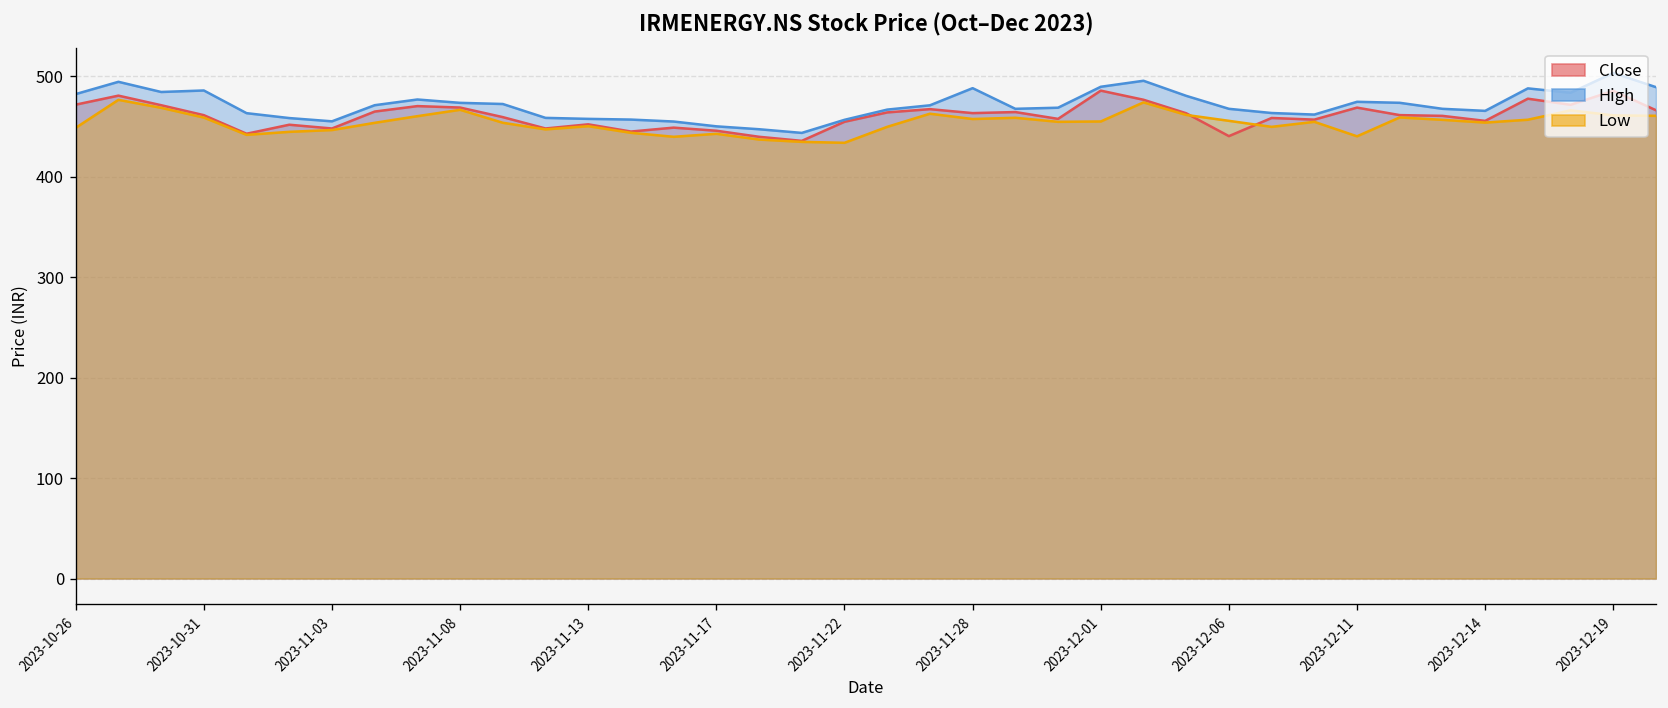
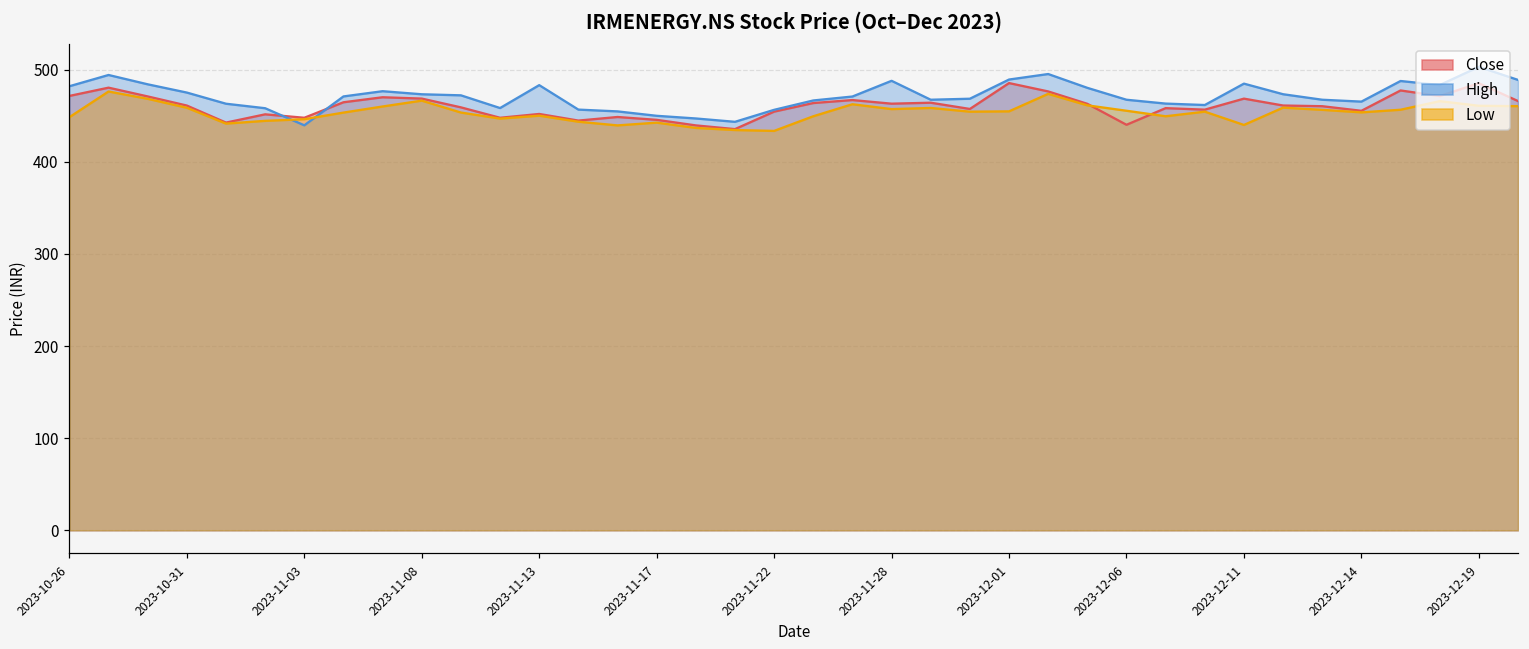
  {
    "Close": {
      "2023-10-26": 470,
      "2023-11-17": 450,
      "2023-11-28": 460,
      "2023-12-01": 490,
      "2023-12-06": 440,
      "2023-12-11": 470
    },
    "High": {
      "2023-10-26": 480,
-     "2023-10-31": 490,
-     "2023-11-03": 450,
+     "2023-10-31": 480,
+     "2023-11-03": 440,
      "2023-11-08": 470,
-     "2023-11-13": 460,
+     "2023-11-13": 480,
      "2023-11-17": 450,
      "2023-11-28": 490,
      "2023-12-01": 490,
      "2023-12-06": 470,
-     "2023-12-11": 470,
+     "2023-12-11": 480,
      "2023-12-14": 470
    },
    "Low": {
      "2023-10-26": 450,
      "2023-11-17": 440,
      "2023-11-22": 430,
      "2023-11-28": 460,
      "2023-12-01": 450,
      "2023-12-06": 460,
      "2023-12-11": 440
    }
  }
